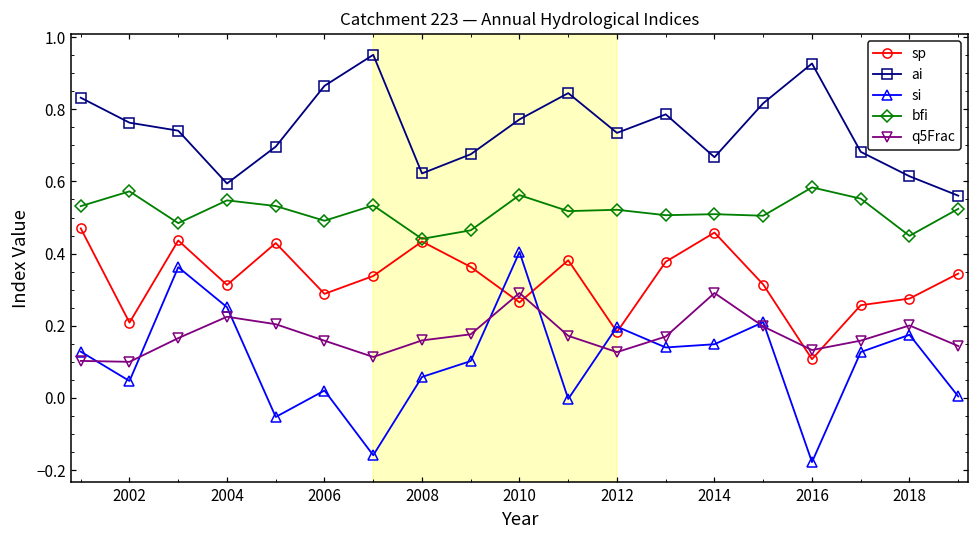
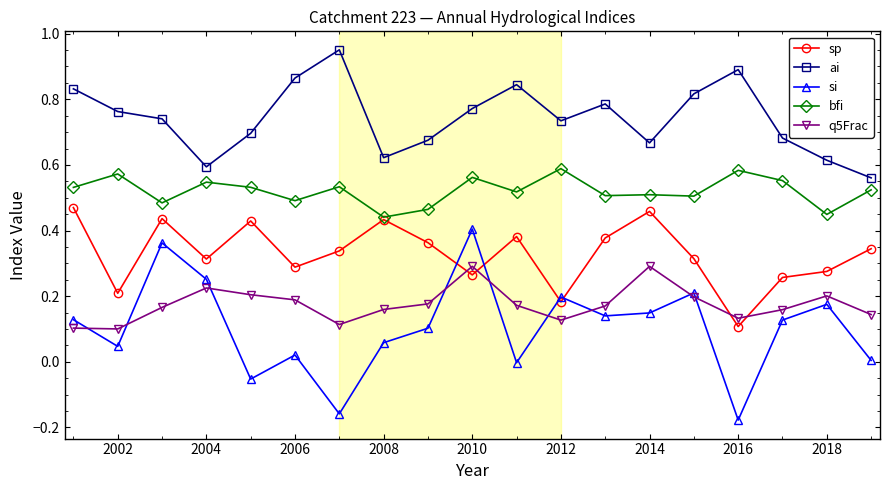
  {
    "sp": {
      "2002": 0.21,
      "2004": 0.31,
      "2006": 0.29,
      "2010": 0.26,
      "2012": 0.18,
      "2014": 0.46,
      "2016": 0.11,
      "2018": 0.28
    },
    "ai": {
      "2002": 0.76,
      "2004": 0.59,
      "2006": 0.86,
      "2008": 0.62,
      "2010": 0.77,
      "2012": 0.73,
      "2014": 0.67,
-     "2016": 0.93,
+     "2016": 0.89,
      "2018": 0.61
    },
    "si": {
      "2002": 0.05,
      "2004": 0.25,
      "2006": 0.02,
      "2008": 0.06,
      "2010": 0.40,
      "2012": 0.20,
      "2014": 0.15,
      "2016": -0.18,
      "2018": 0.18
    },
    "bfi": {
      "2002": 0.57,
      "2004": 0.55,
      "2006": 0.49,
      "2010": 0.56,
-     "2012": 0.52,
+     "2012": 0.59,
      "2014": 0.51,
      "2016": 0.58,
      "2018": 0.45
    },
    "q5Frac": {
      "2002": 0.10,
      "2004": 0.23,
-     "2006": 0.16,
+     "2006": 0.19,
      "2008": 0.16,
      "2010": 0.29,
      "2012": 0.13,
      "2014": 0.29,
      "2016": 0.13,
      "2018": 0.20
    }
  }
